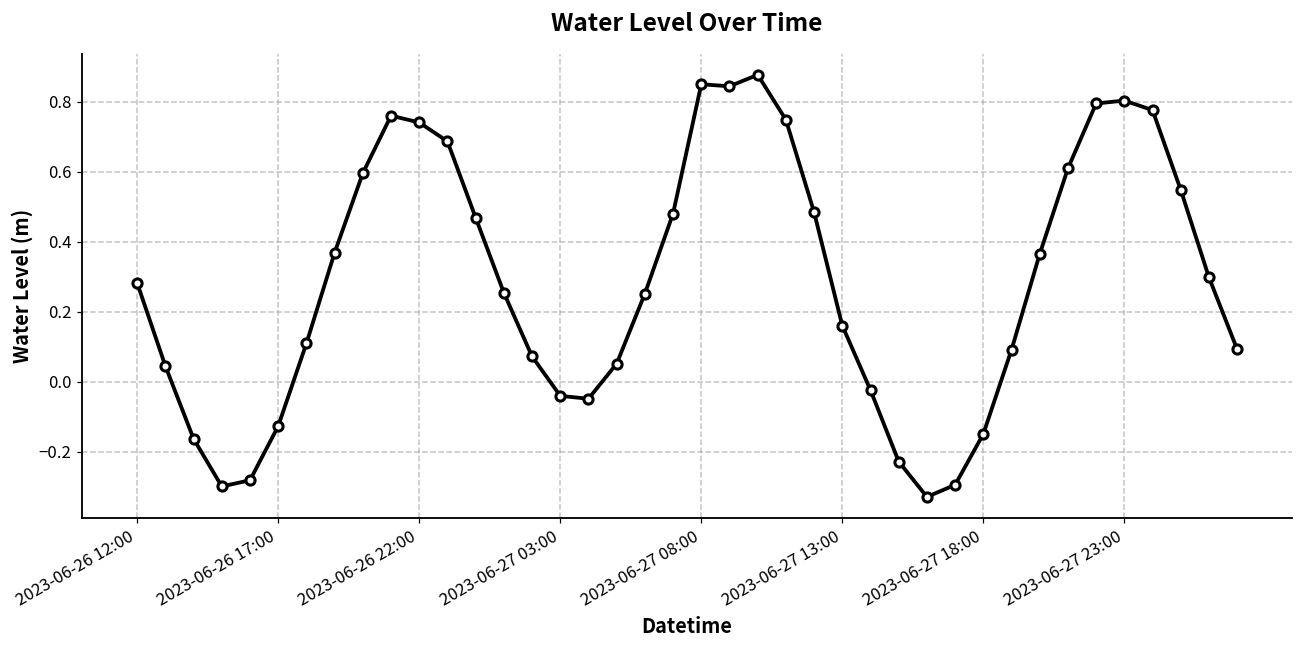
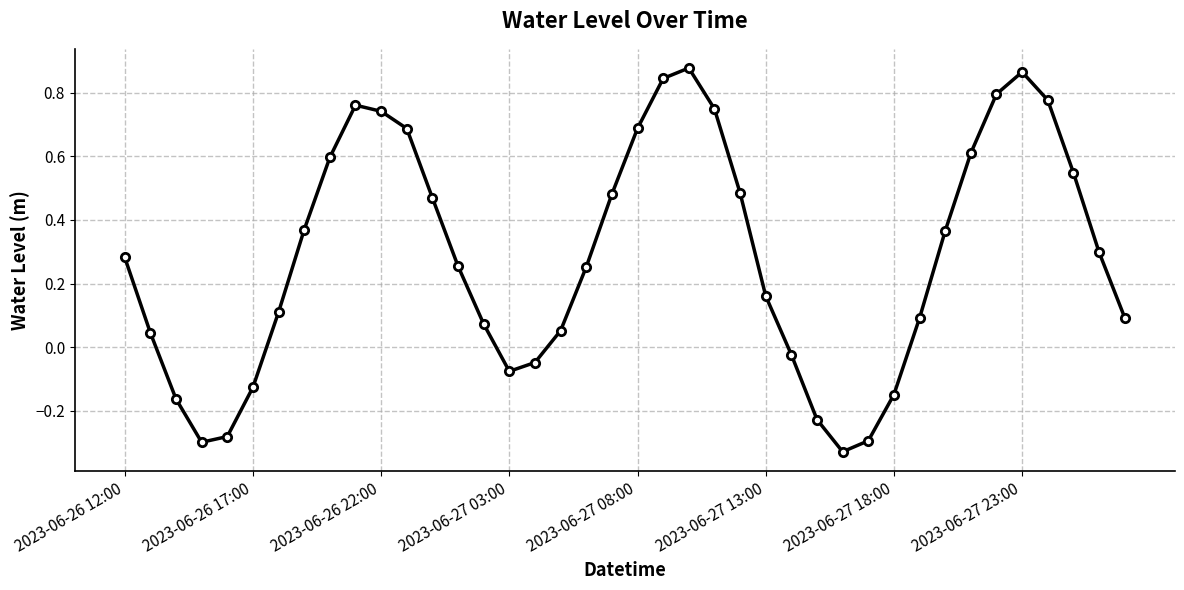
  {
    "2023-06-26 12:00": 0.28,
    "2023-06-26 17:00": -0.13,
    "2023-06-26 22:00": 0.74,
-   "2023-06-27 03:00": -0.04,
-   "2023-06-27 08:00": 0.85,
+   "2023-06-27 03:00": -0.08,
+   "2023-06-27 08:00": 0.69,
    "2023-06-27 13:00": 0.16,
    "2023-06-27 18:00": -0.15,
-   "2023-06-27 23:00": 0.80
+   "2023-06-27 23:00": 0.87
  }
